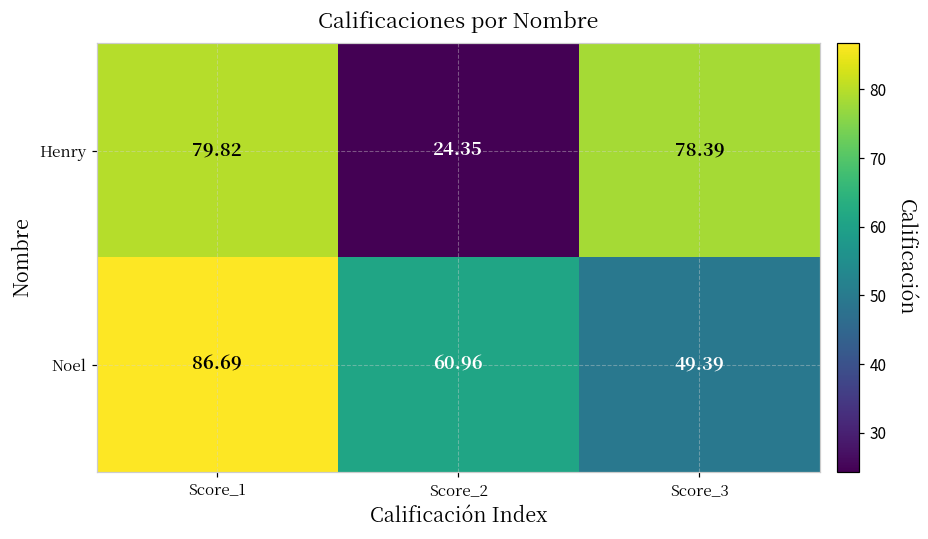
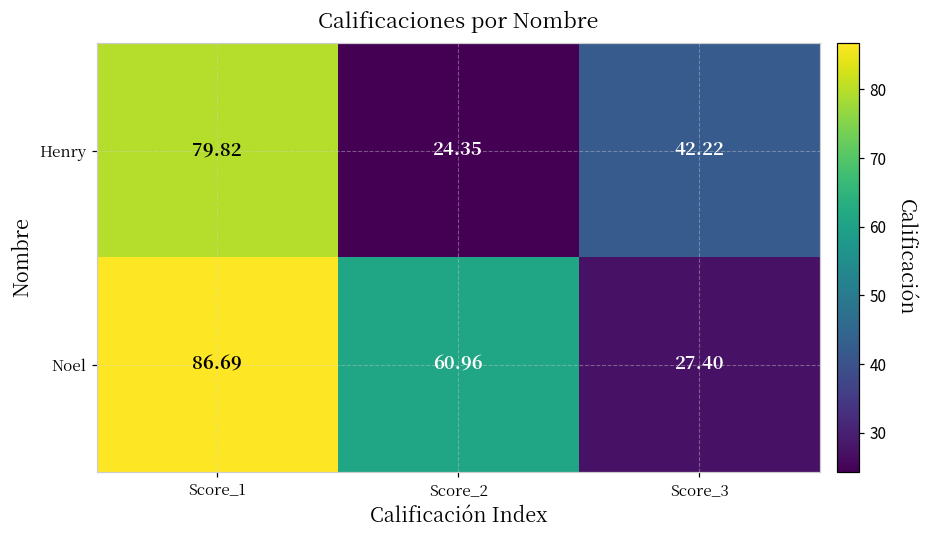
  {
    "Henry": {
      "Score_1": 79.82,
      "Score_2": 24.35,
-     "Score_3": 78.39
+     "Score_3": 42.22
    },
    "Noel": {
      "Score_1": 86.69,
      "Score_2": 60.96,
-     "Score_3": 49.39
+     "Score_3": 27.40
    }
  }
